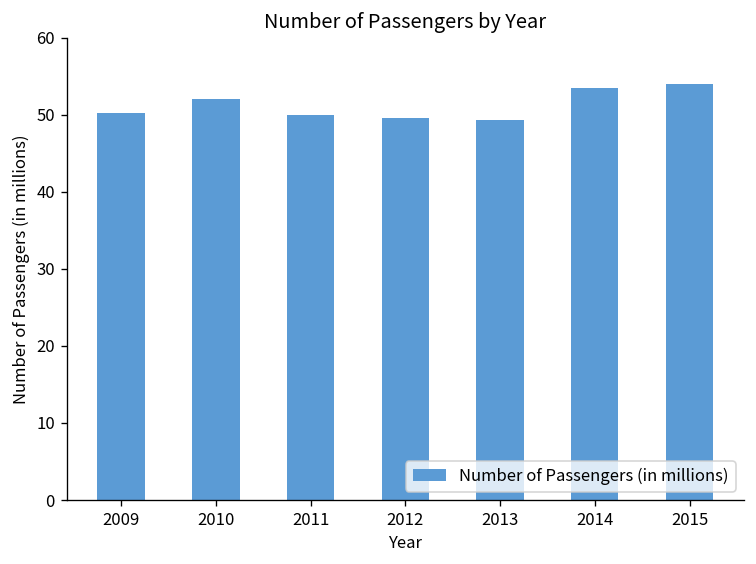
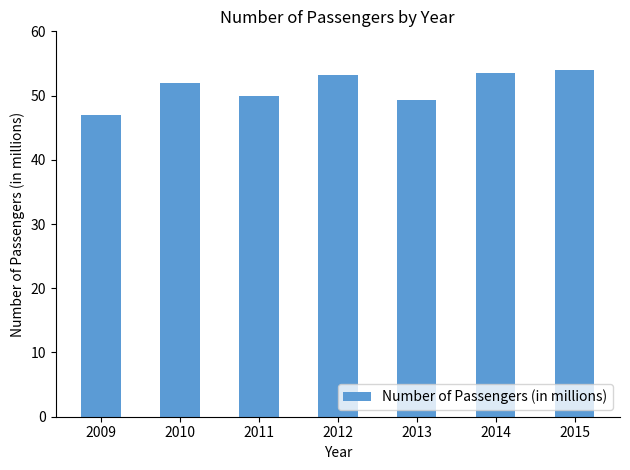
  {
-   "2009": 50,
+   "2009": 47,
    "2010": 52,
    "2011": 50,
-   "2012": 50,
+   "2012": 53,
    "2013": 49,
    "2014": 54,
    "2015": 54
  }
